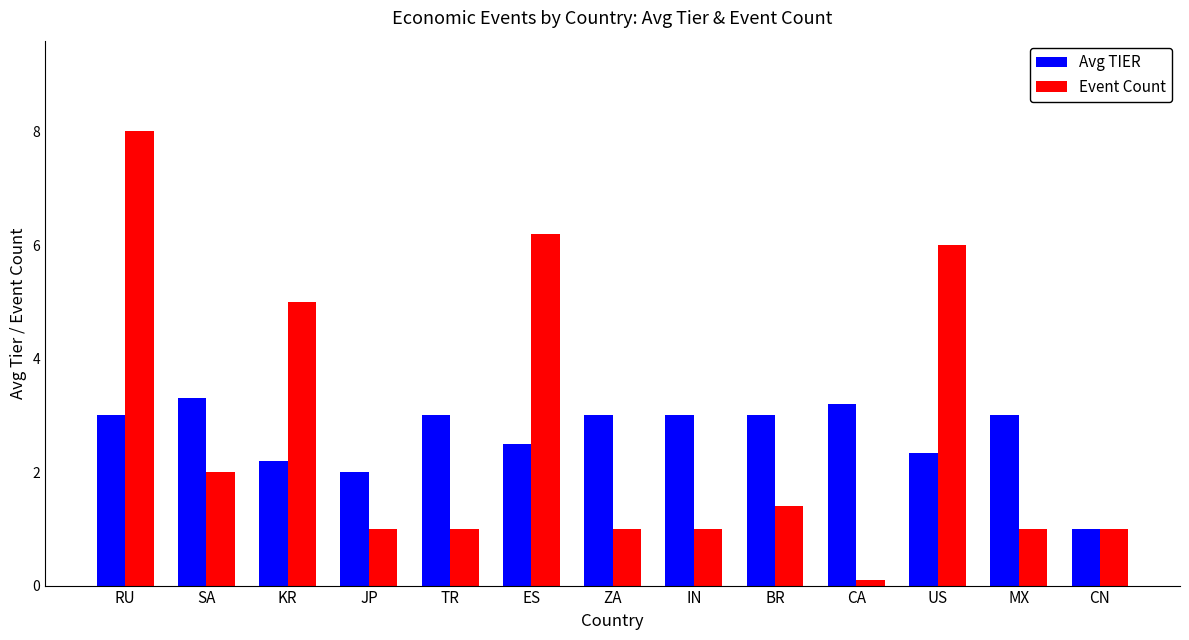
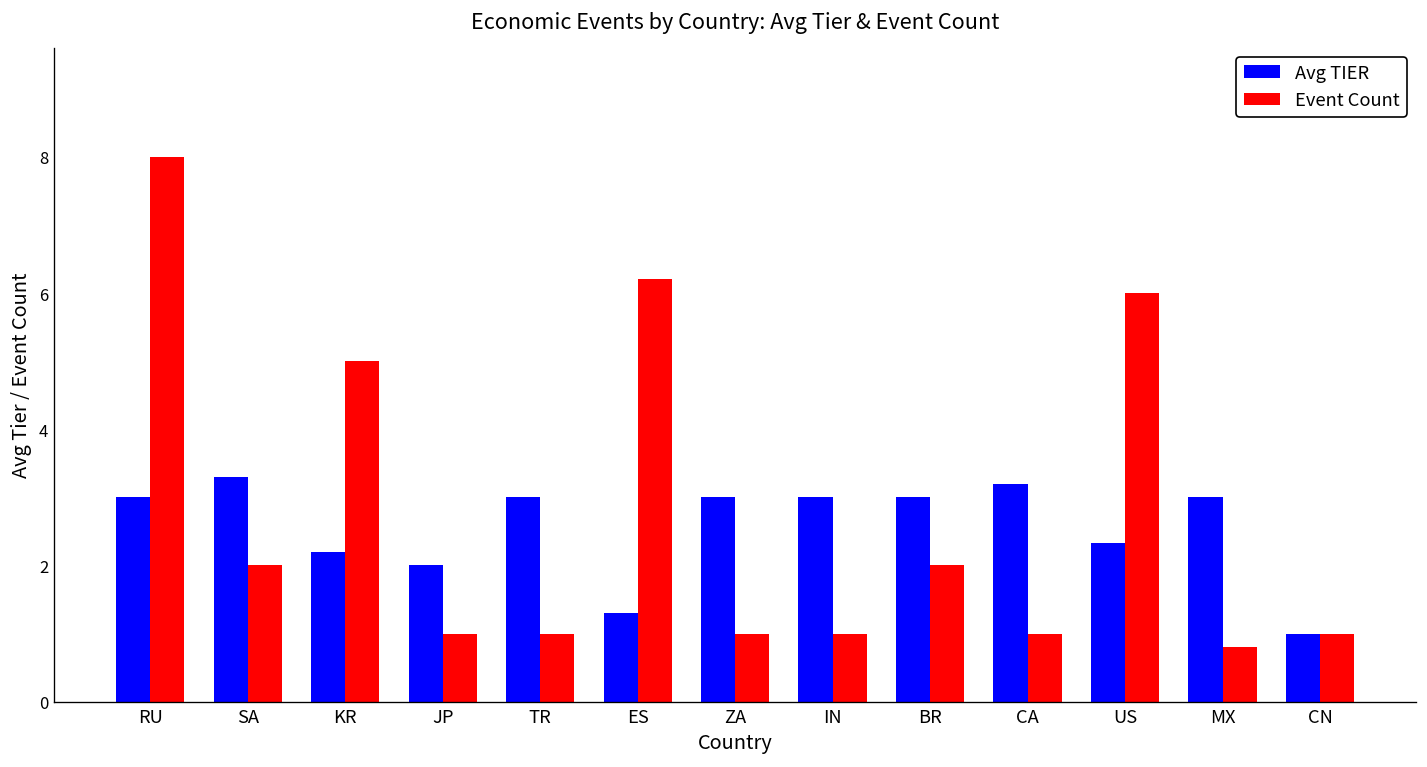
  {
    "Avg TIER": {
      "RU": 3.0,
      "SA": 3.3,
      "KR": 2.2,
      "JP": 2.0,
      "TR": 3.0,
-     "ES": 2.5,
+     "ES": 1.3,
      "ZA": 3.0,
      "IN": 3.0,
      "BR": 3.0,
      "CA": 3.2,
      "US": 2.3,
      "MX": 3.0,
      "CN": 1.0
    },
    "Event Count": {
      "RU": 8.0,
      "SA": 2.0,
      "KR": 5.0,
      "JP": 1.0,
      "TR": 1.0,
      "ES": 6.2,
      "ZA": 1.0,
      "IN": 1.0,
-     "BR": 1.4,
-     "CA": 0.1,
+     "BR": 2.0,
+     "CA": 1.0,
      "US": 6.0,
-     "MX": 1.0,
+     "MX": 0.8,
      "CN": 1.0
    }
  }
